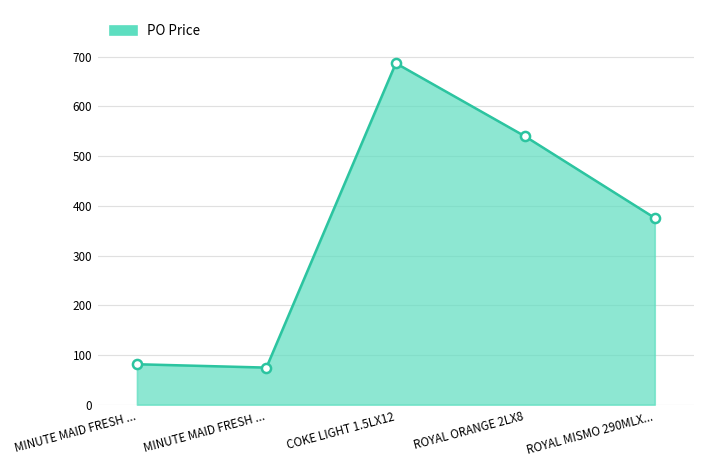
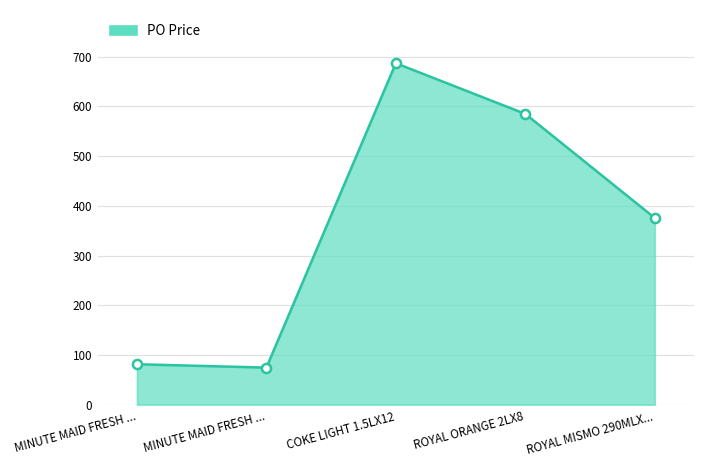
  {
    "COKE LIGHT 1.5LX12": 690,
-   "ROYAL ORANGE 2LX8": 540,
+   "ROYAL ORANGE 2LX8": 590,
    "ROYAL MISMO 290MLX...": 380
  }
